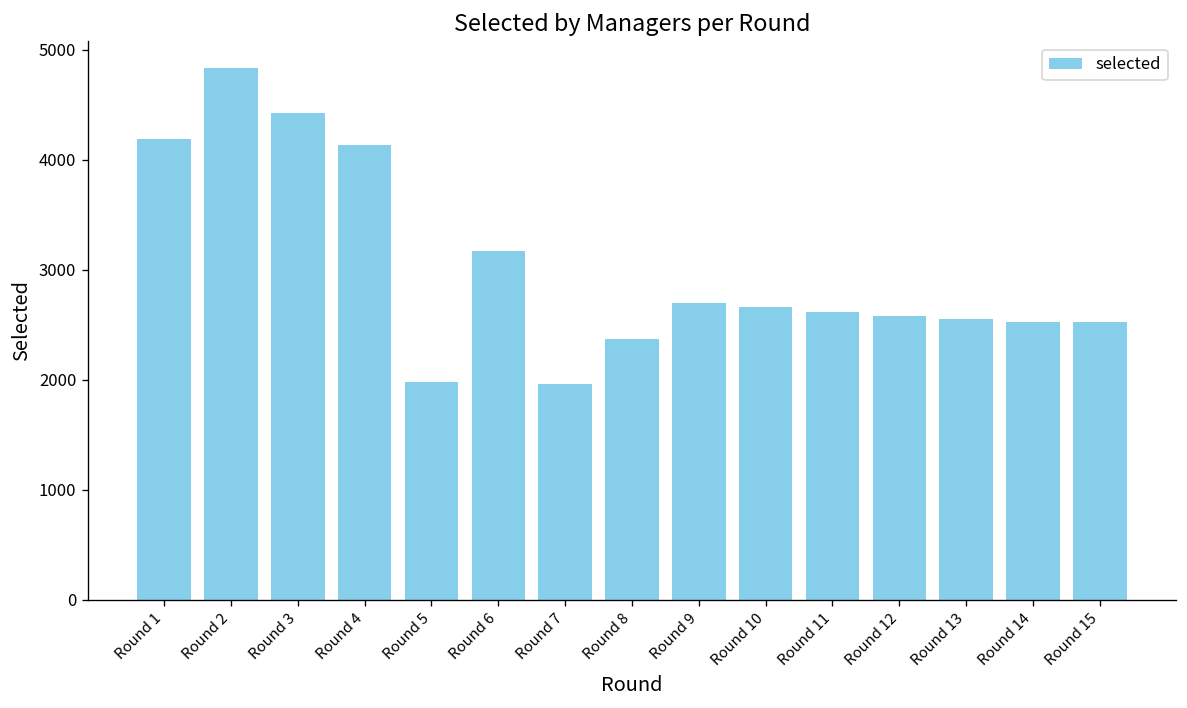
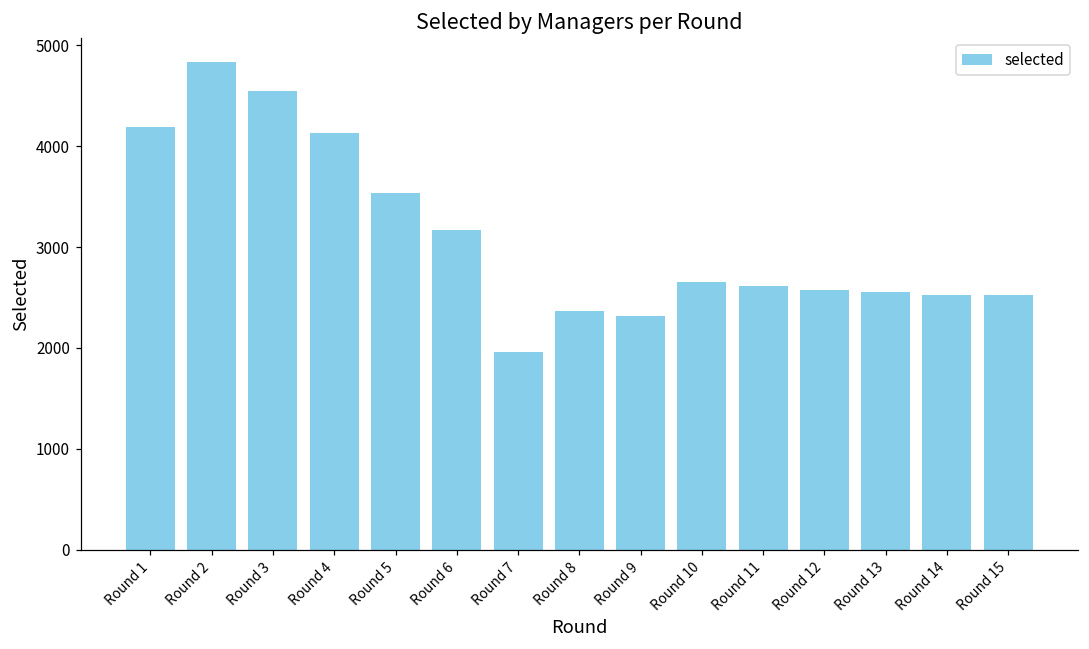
  {
    "Round 1": 4200,
    "Round 2": 4800,
-   "Round 3": 4400,
+   "Round 3": 4500,
    "Round 4": 4100,
-   "Round 5": 2000,
+   "Round 5": 3500,
    "Round 6": 3200,
    "Round 7": 2000,
    "Round 8": 2400,
-   "Round 9": 2700,
+   "Round 9": 2300,
    "Round 10": 2700,
    "Round 11": 2600,
    "Round 12": 2600,
    "Round 13": 2600,
    "Round 14": 2500,
    "Round 15": 2500
  }
